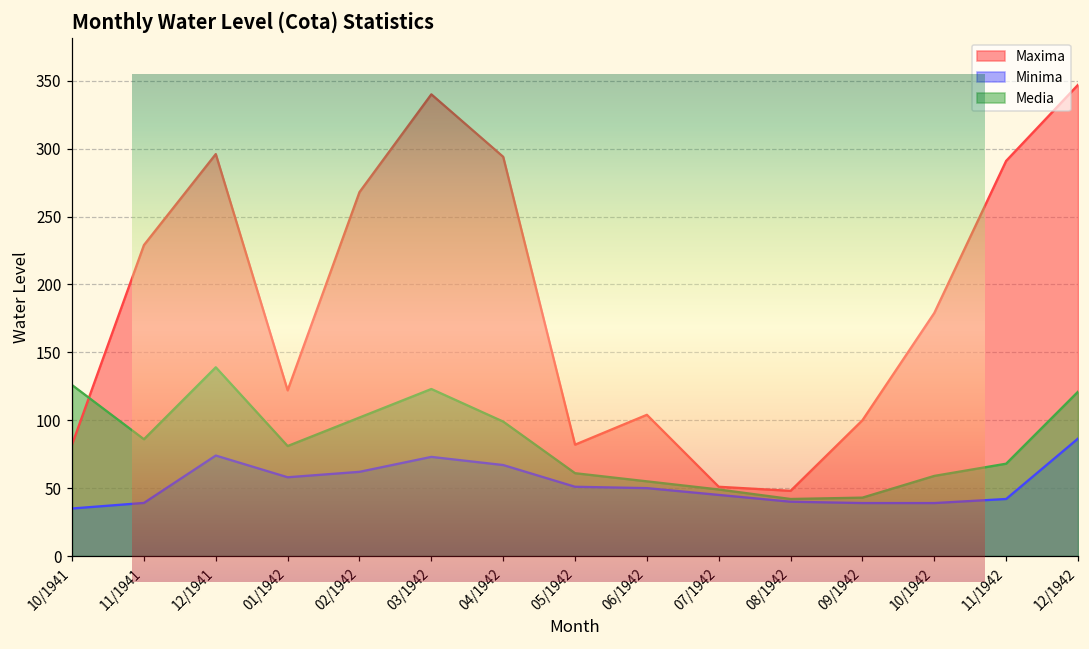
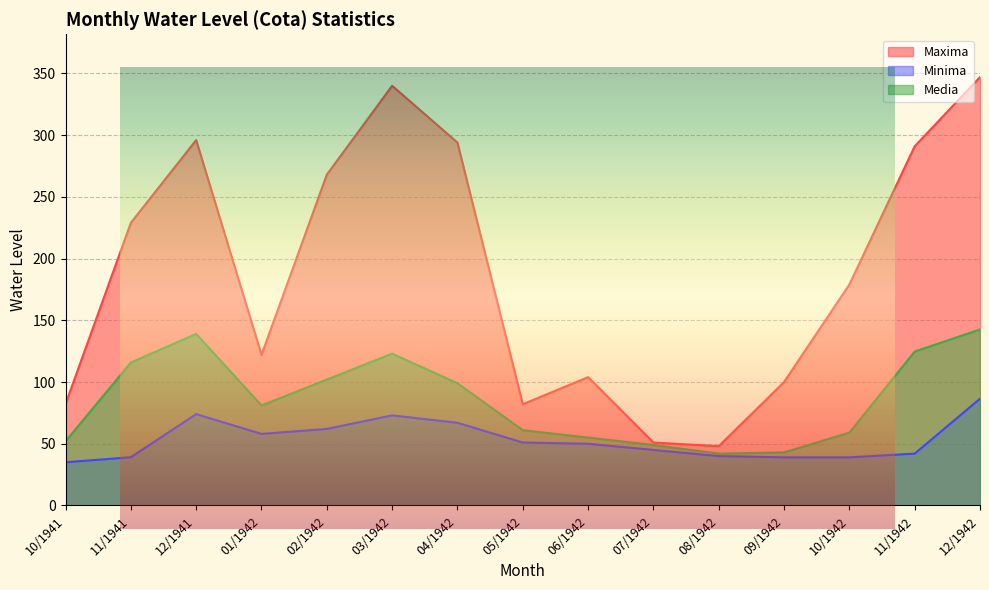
  {
    "Maxima": {
      "10/1941": 82,
      "11/1941": 229,
      "11/1942": 291,
      "12/1942": 347
    },
    "Minima": {
      "10/1941": 35,
      "11/1941": 39,
      "11/1942": 42,
      "12/1942": 87
    },
    "Media": {
-     "10/1941": 126,
-     "11/1941": 86,
-     "11/1942": 68,
-     "12/1942": 121
+     "10/1941": 52,
+     "11/1941": 116,
+     "11/1942": 125,
+     "12/1942": 143
    }
  }
